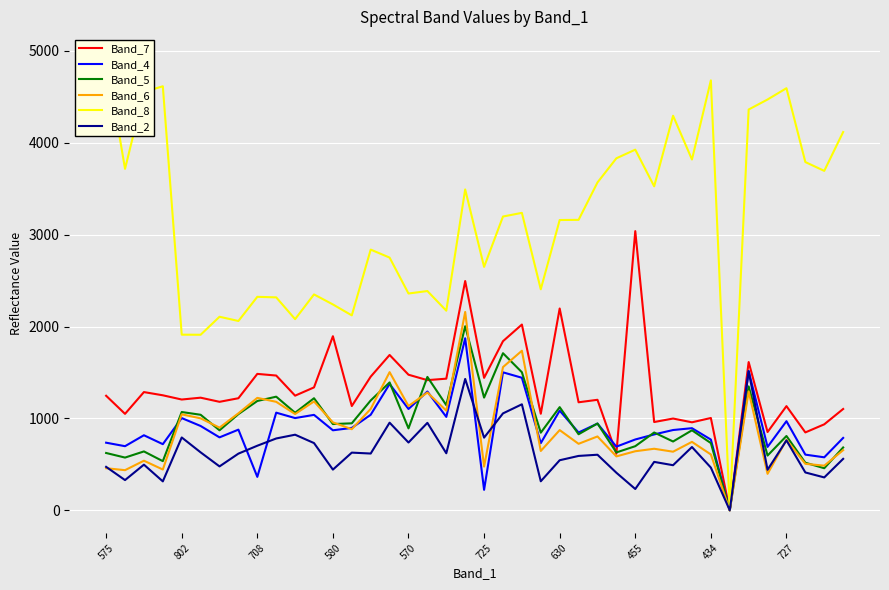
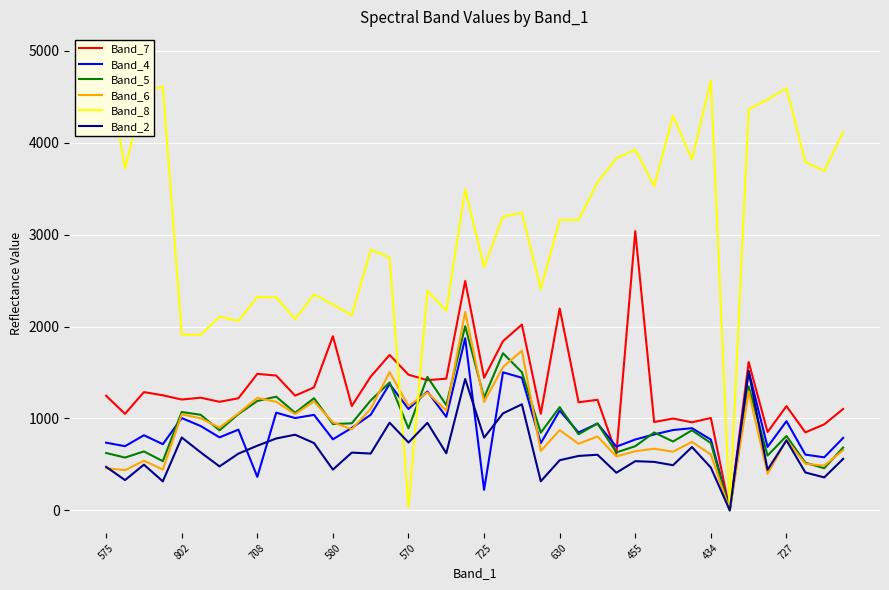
  {
    "Band_7": {
      "575": 1200,
      "802": 1200,
      "708": 1500,
      "580": 1900,
      "570": 1500,
      "725": 1400,
      "630": 2200,
      "455": 3000,
      "434": 1000,
      "727": 1100
    },
    "Band_4": {
      "575": 700,
      "802": 1000,
      "708": 400,
-     "580": 900,
+     "580": 800,
      "570": 1100,
      "725": 200,
      "630": 1100,
      "455": 800,
      "434": 800,
      "727": 1000
    },
    "Band_5": {
      "575": 600,
      "708": 1200,
      "570": 900,
      "725": 1200,
      "630": 1100,
      "455": 700,
      "434": 700,
      "727": 800
    },
    "Band_6": {
      "708": 1200,
      "570": 1100,
-     "725": 500,
+     "725": 1200,
      "630": 900,
      "455": 600,
      "434": 600
    },
    "Band_8": {
      "802": 1900,
      "708": 2300,
      "580": 2200,
-     "570": 2400,
+     "570": 0,
      "725": 2700,
      "630": 3200,
      "455": 3900,
      "434": 4700,
      "727": 4600
    },
    "Band_2": {
      "802": 800,
      "708": 700,
      "580": 400,
      "570": 700,
      "725": 800,
      "630": 500,
-     "455": 200,
+     "455": 500,
      "434": 500
    }
  }
